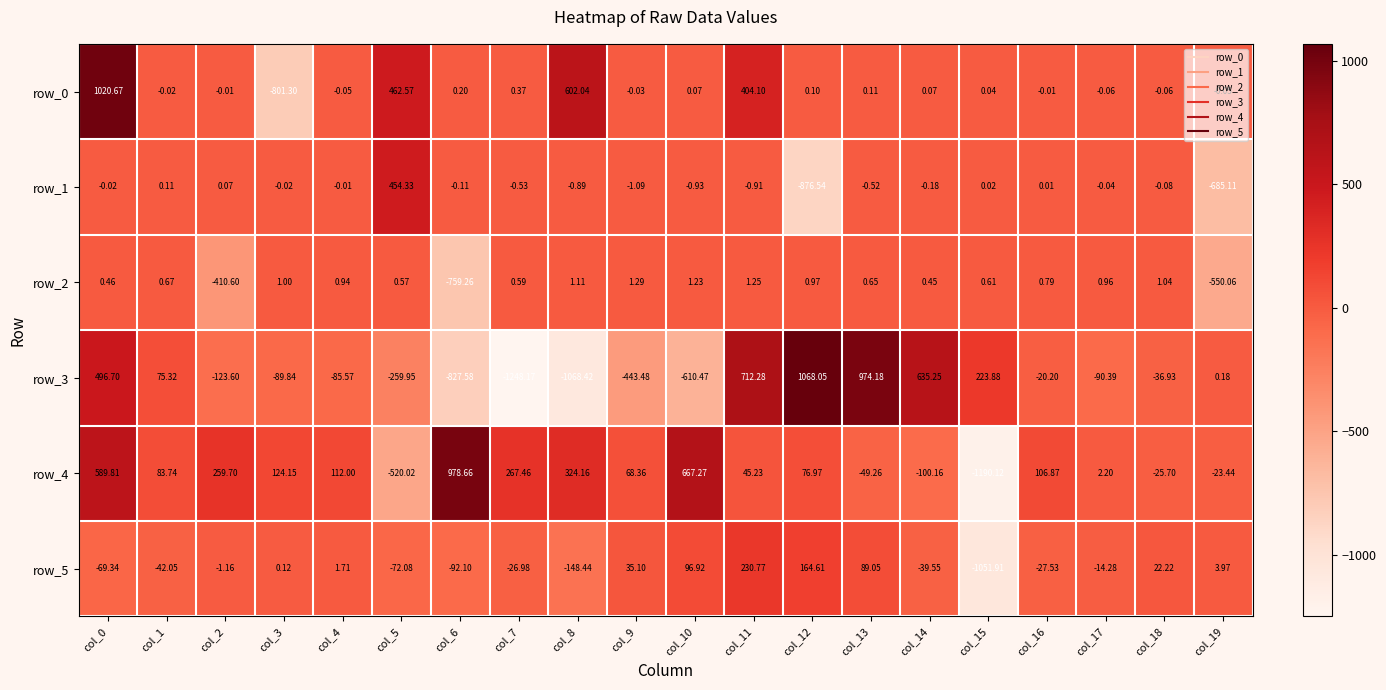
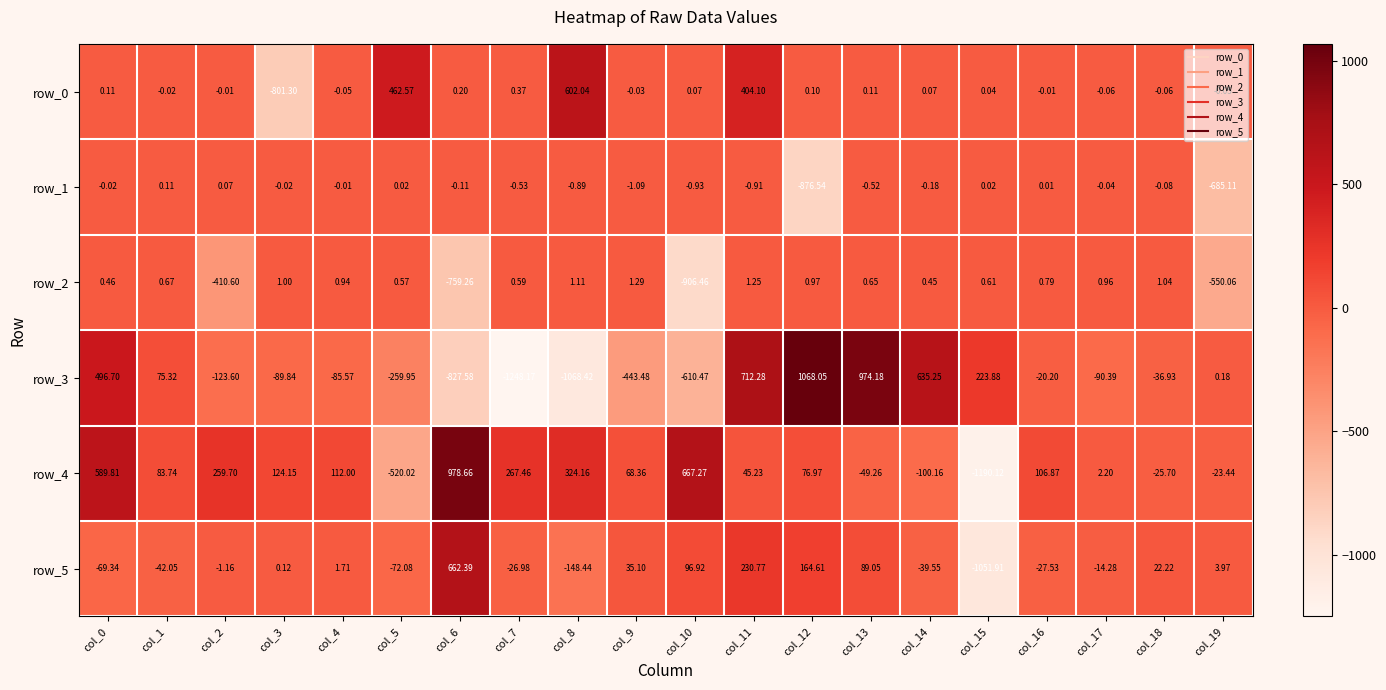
  {
    "row_0": {
-     "col_0": 1020.67,
+     "col_0": 0.11,
      "col_1": -0.02,
      "col_2": -0.01,
      "col_3": -801.30,
      "col_4": -0.05,
      "col_5": 462.57,
      "col_6": 0.20,
      "col_7": 0.37,
      "col_8": 602.04,
      "col_9": -0.03,
      "col_10": 0.07,
      "col_11": 404.10,
      "col_12": 0.10,
      "col_13": 0.11,
      "col_14": 0.07,
      "col_15": 0.04,
      "col_16": -0.01,
      "col_17": -0.06,
      "col_18": -0.06
    },
    "row_1": {
      "col_0": -0.02,
      "col_1": 0.11,
      "col_2": 0.07,
      "col_3": -0.02,
      "col_4": -0.01,
-     "col_5": 454.33,
+     "col_5": 0.02,
      "col_6": -0.11,
      "col_7": -0.53,
      "col_8": -0.89,
      "col_9": -1.09,
      "col_10": -0.93,
      "col_11": -0.91,
      "col_12": -876.54,
      "col_13": -0.52,
      "col_14": -0.18,
      "col_15": 0.02,
      "col_16": 0.01,
      "col_17": -0.04,
      "col_18": -0.08,
      "col_19": -685.11
    },
    "row_2": {
      "col_0": 0.46,
      "col_1": 0.67,
      "col_2": -410.60,
      "col_3": 1.00,
      "col_4": 0.94,
      "col_5": 0.57,
      "col_6": -759.26,
      "col_7": 0.59,
      "col_8": 1.11,
      "col_9": 1.29,
-     "col_10": 1.23,
+     "col_10": -906.46,
      "col_11": 1.25,
      "col_12": 0.97,
      "col_13": 0.65,
      "col_14": 0.45,
      "col_15": 0.61,
      "col_16": 0.79,
      "col_17": 0.96,
      "col_18": 1.04,
      "col_19": -550.06
    },
    "row_3": {
      "col_0": 496.70,
      "col_1": 75.32,
      "col_2": -123.60,
      "col_3": -89.84,
      "col_4": -85.57,
      "col_5": -259.95,
      "col_6": -827.58,
      "col_9": -443.48,
      "col_10": -610.47,
      "col_11": 712.28,
      "col_12": 1068.05,
      "col_13": 974.18,
      "col_14": 635.25,
      "col_15": 223.88,
      "col_16": -20.20,
      "col_17": -90.39,
      "col_18": -36.93,
      "col_19": 0.18
    },
    "row_4": {
      "col_0": 589.81,
      "col_1": 83.74,
      "col_2": 259.70,
      "col_3": 124.15,
      "col_4": 112.00,
      "col_5": -520.02,
      "col_6": 978.66,
      "col_7": 267.46,
      "col_8": 324.16,
      "col_9": 68.36,
      "col_10": 667.27,
      "col_11": 45.23,
      "col_12": 76.97,
      "col_13": -49.26,
      "col_14": -100.16,
      "col_16": 106.87,
      "col_17": 2.20,
      "col_18": -25.70,
      "col_19": -23.44
    },
    "row_5": {
      "col_0": -69.34,
      "col_1": -42.05,
      "col_2": -1.16,
      "col_3": 0.12,
      "col_4": 1.71,
      "col_5": -72.08,
-     "col_6": -92.10,
+     "col_6": 662.39,
      "col_7": -26.98,
      "col_8": -148.44,
      "col_9": 35.10,
      "col_10": 96.92,
      "col_11": 230.77,
      "col_12": 164.61,
      "col_13": 89.05,
      "col_14": -39.55,
      "col_16": -27.53,
      "col_17": -14.28,
      "col_18": 22.22,
      "col_19": 3.97
    }
  }
